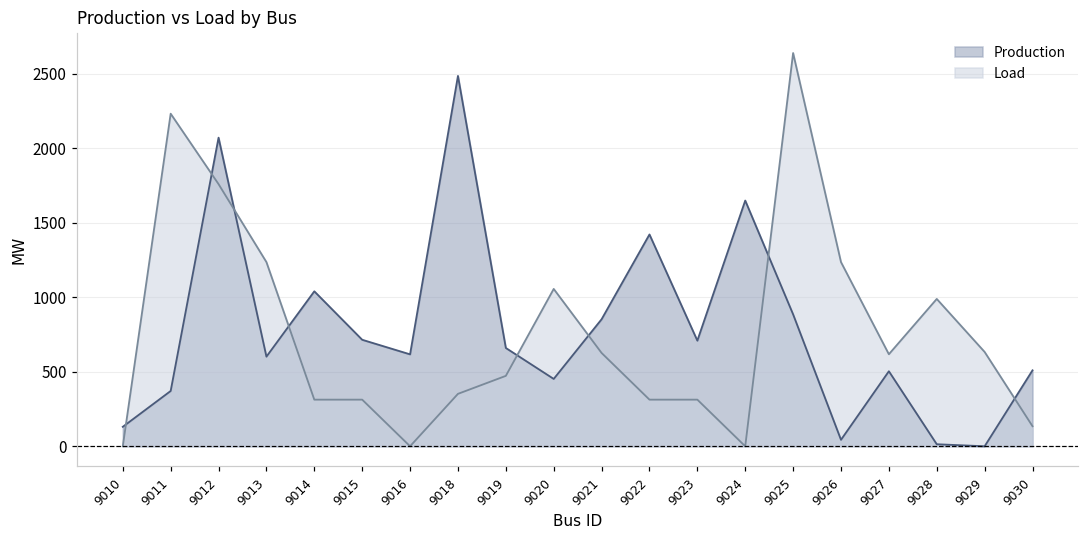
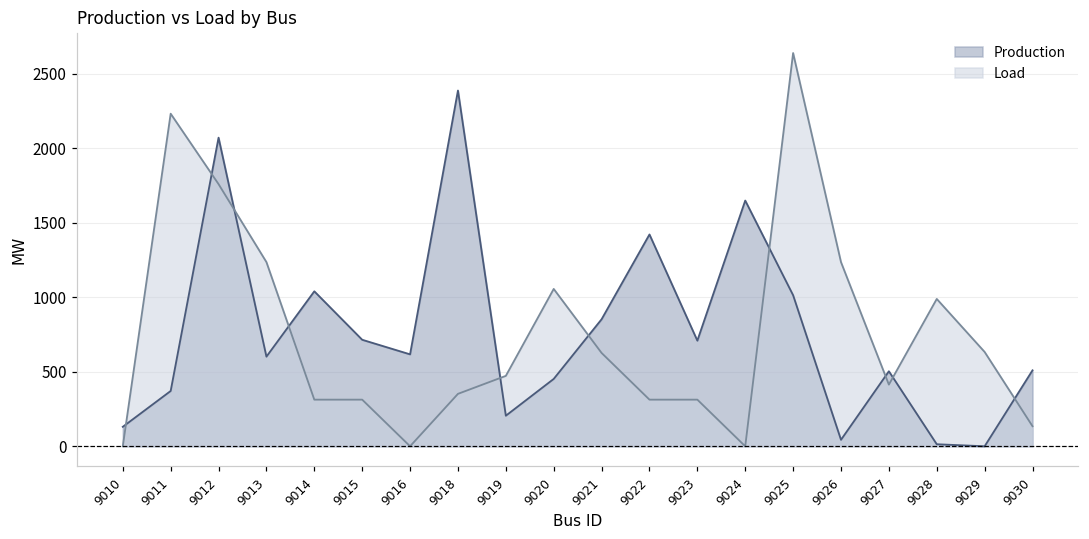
  {
    "Production": {
      "9010": 130,
      "9011": 370,
      "9012": 2070,
      "9013": 600,
      "9014": 1040,
      "9015": 710,
      "9016": 620,
-     "9018": 2480,
-     "9019": 660,
+     "9018": 2390,
+     "9019": 210,
      "9020": 450,
      "9021": 850,
      "9022": 1420,
      "9023": 710,
      "9024": 1650,
-     "9025": 880,
+     "9025": 1010,
      "9026": 40,
      "9027": 500,
      "9028": 10,
      "9029": 0,
      "9030": 510
    },
    "Load": {
      "9010": 0,
      "9011": 2230,
      "9012": 1760,
      "9013": 1240,
      "9014": 310,
      "9015": 310,
      "9016": 0,
      "9018": 350,
      "9019": 470,
      "9020": 1060,
      "9021": 630,
      "9022": 310,
      "9023": 310,
      "9024": 0,
      "9025": 2640,
      "9026": 1240,
-     "9027": 620,
+     "9027": 410,
      "9028": 990,
      "9029": 630,
      "9030": 130
    }
  }
